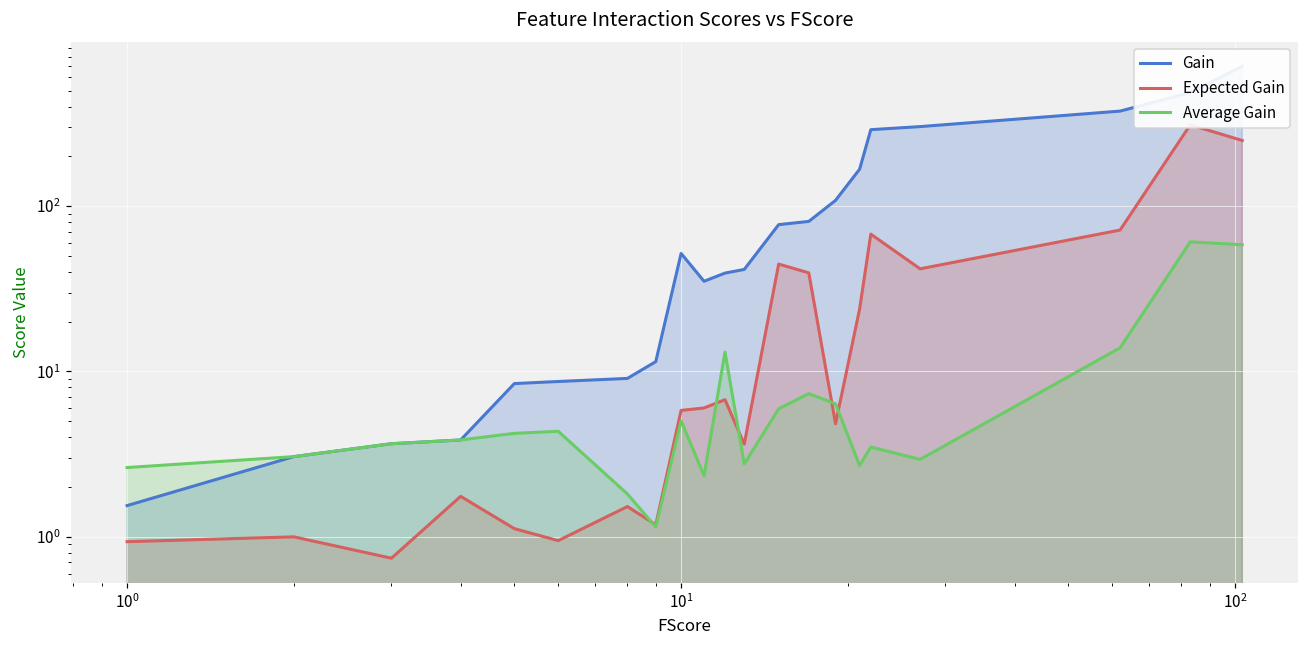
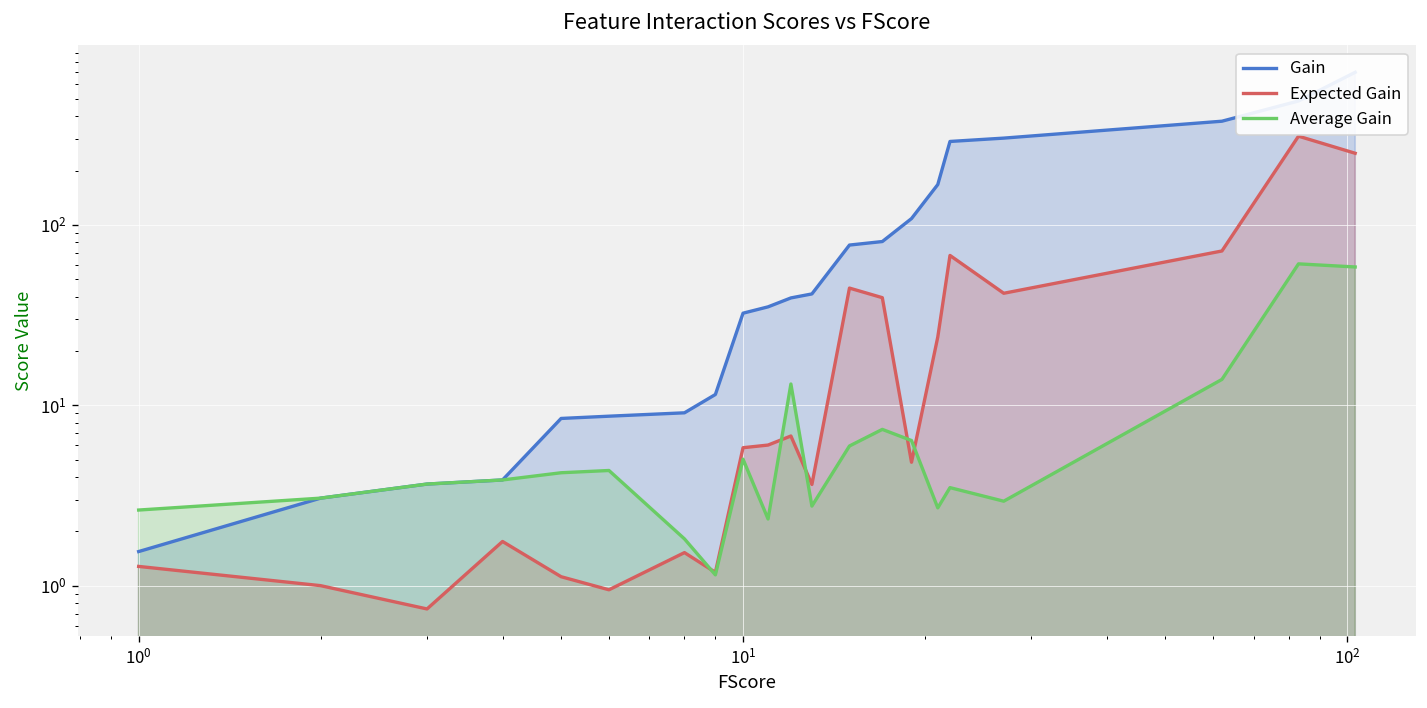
  {
    "Gain": {
      "10^0": 1.5,
-     "10^1": 52
+     "10^1": 32
    },
    "Expected Gain": {
-     "10^0": 0.9,
+     "10^0": 1.3,
      "10^1": 5.8
    },
    "Average Gain": {
      "10^0": 2.6,
      "10^1": 5.0
    }
  }
